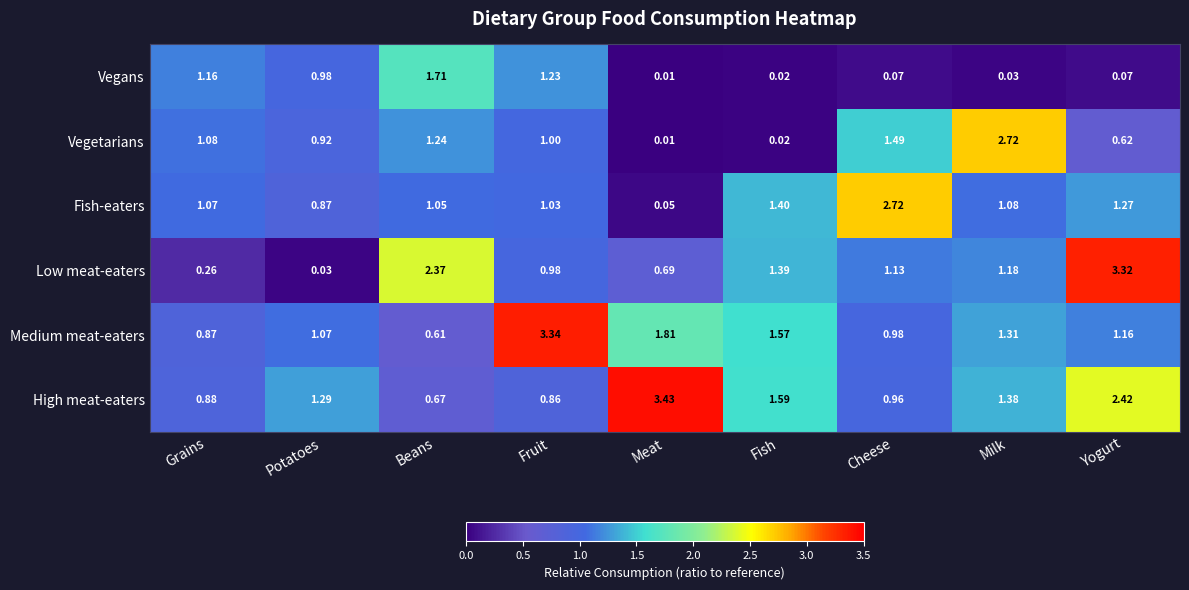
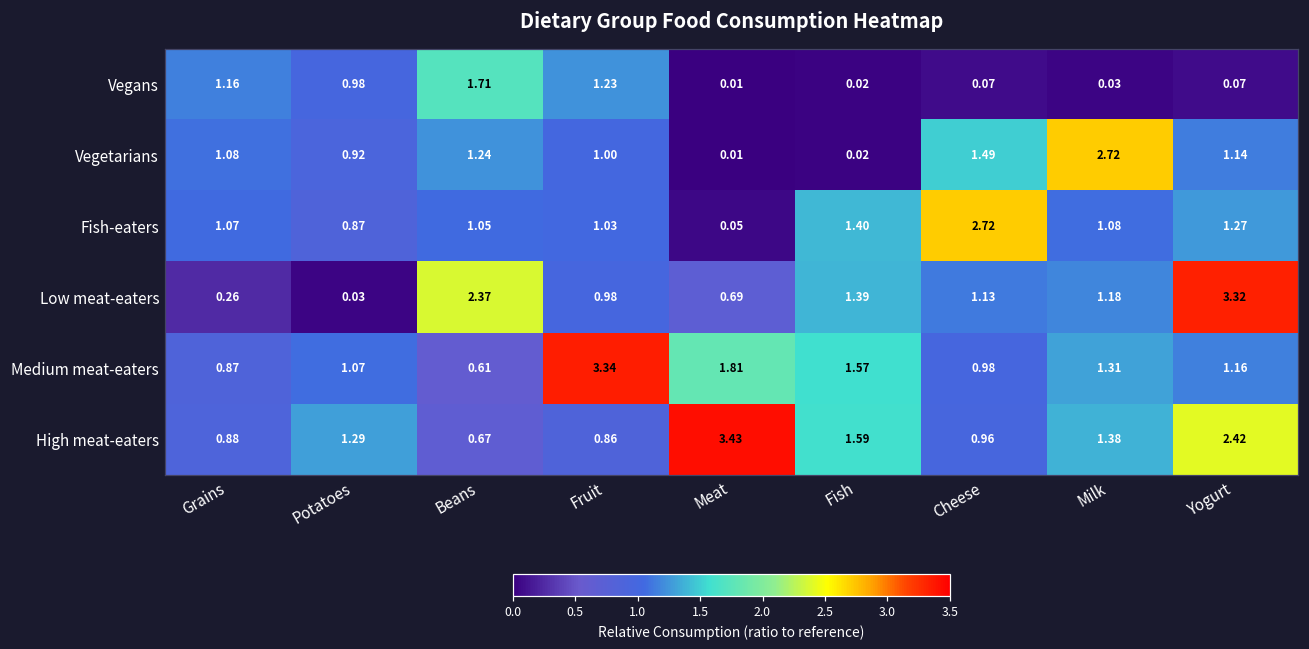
  {
    "Vegans": {
      "Grains": 1.16,
      "Potatoes": 0.98,
      "Beans": 1.71,
      "Fruit": 1.23,
      "Meat": 0.01,
      "Fish": 0.02,
      "Cheese": 0.07,
      "Milk": 0.03,
      "Yogurt": 0.07
    },
    "Vegetarians": {
      "Grains": 1.08,
      "Potatoes": 0.92,
      "Beans": 1.24,
      "Fruit": 1.00,
      "Meat": 0.01,
      "Fish": 0.02,
      "Cheese": 1.49,
      "Milk": 2.72,
-     "Yogurt": 0.62
+     "Yogurt": 1.14
    },
    "Fish-eaters": {
      "Grains": 1.07,
      "Potatoes": 0.87,
      "Beans": 1.05,
      "Fruit": 1.03,
      "Meat": 0.05,
      "Fish": 1.40,
      "Cheese": 2.72,
      "Milk": 1.08,
      "Yogurt": 1.27
    },
    "Low meat-eaters": {
      "Grains": 0.26,
      "Potatoes": 0.03,
      "Beans": 2.37,
      "Fruit": 0.98,
      "Meat": 0.69,
      "Fish": 1.39,
      "Cheese": 1.13,
      "Milk": 1.18,
      "Yogurt": 3.32
    },
    "Medium meat-eaters": {
      "Grains": 0.87,
      "Potatoes": 1.07,
      "Beans": 0.61,
      "Fruit": 3.34,
      "Meat": 1.81,
      "Fish": 1.57,
      "Cheese": 0.98,
      "Milk": 1.31,
      "Yogurt": 1.16
    },
    "High meat-eaters": {
      "Grains": 0.88,
      "Potatoes": 1.29,
      "Beans": 0.67,
      "Fruit": 0.86,
      "Meat": 3.43,
      "Fish": 1.59,
      "Cheese": 0.96,
      "Milk": 1.38,
      "Yogurt": 2.42
    }
  }
